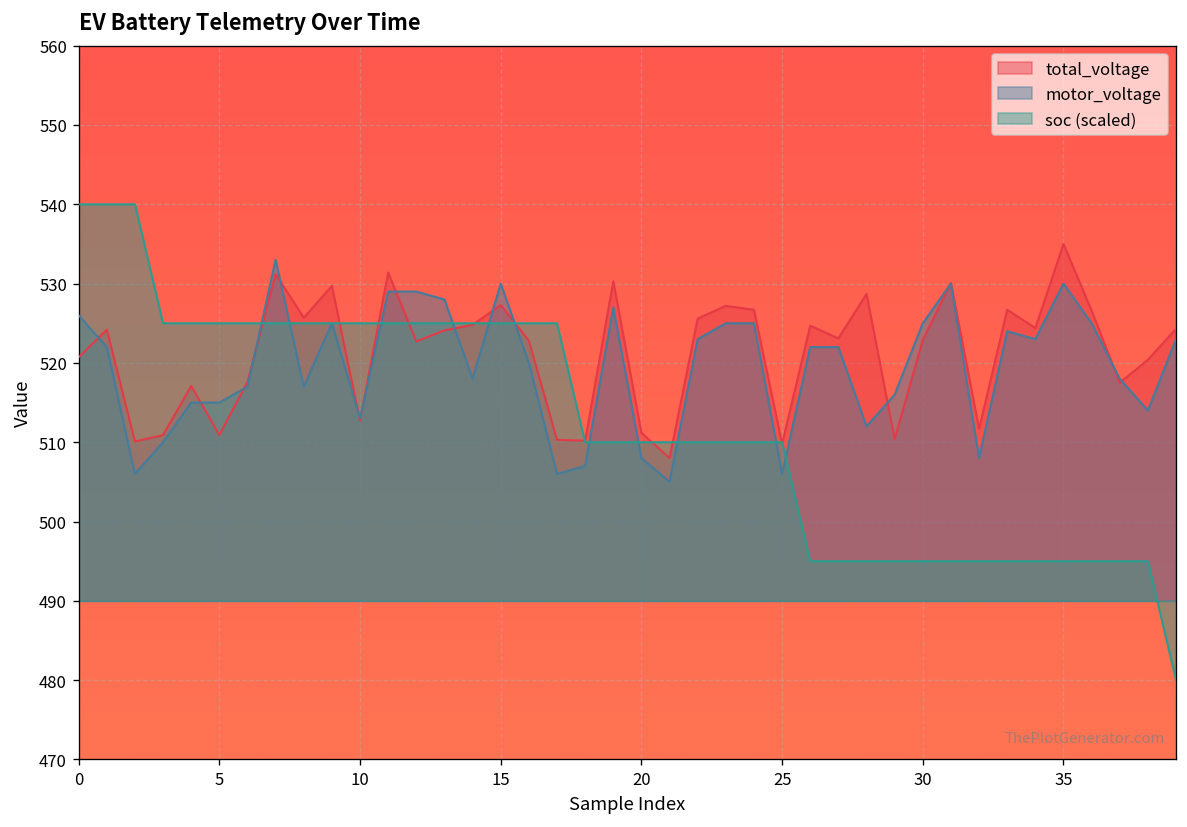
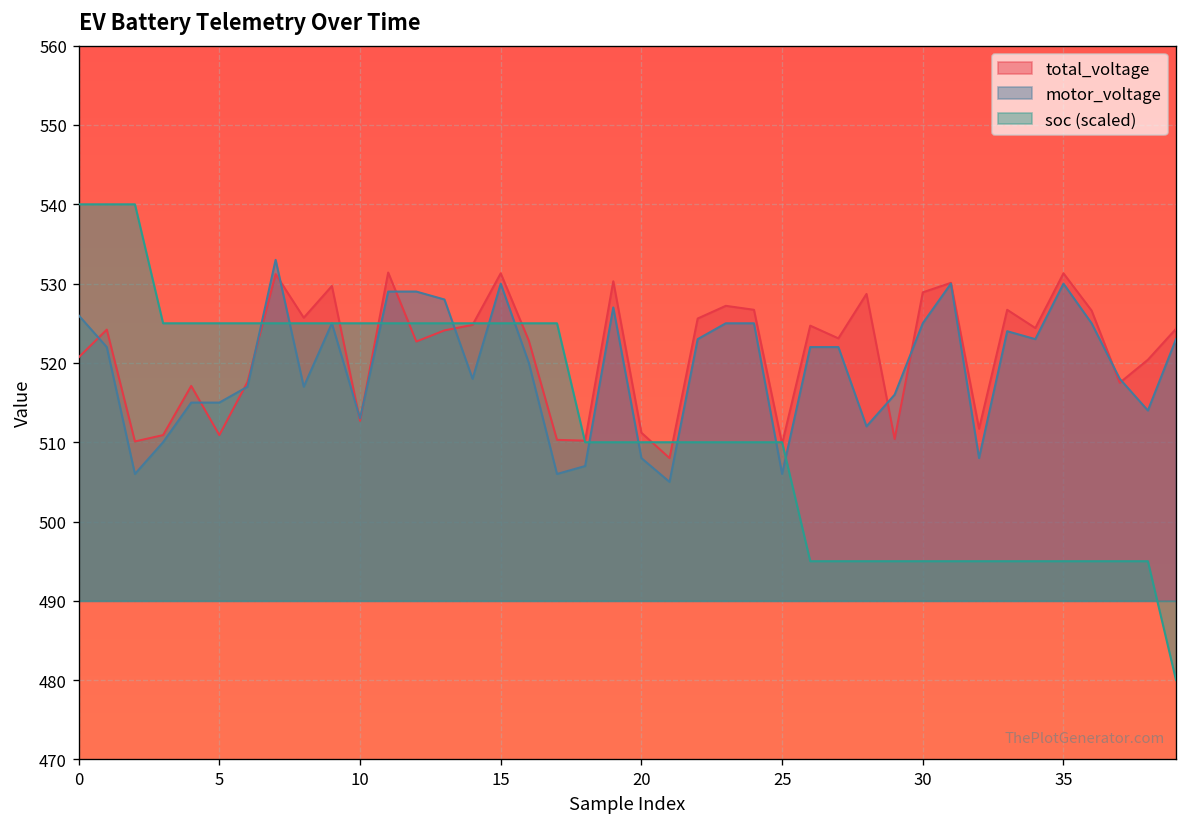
  {
    "total_voltage": {
      "0": 521,
      "5": 511,
-     "15": 527,
+     "15": 531,
      "20": 511,
-     "30": 523,
-     "35": 535
+     "30": 529,
+     "35": 531
    }
  }
